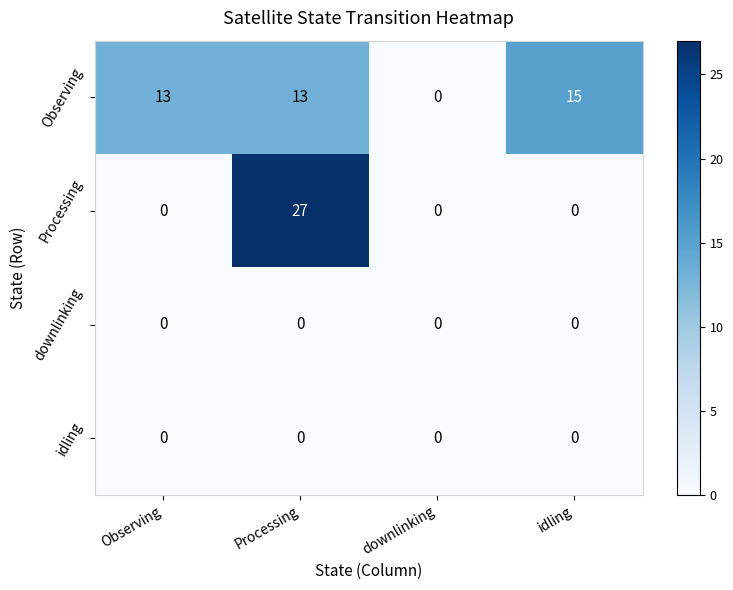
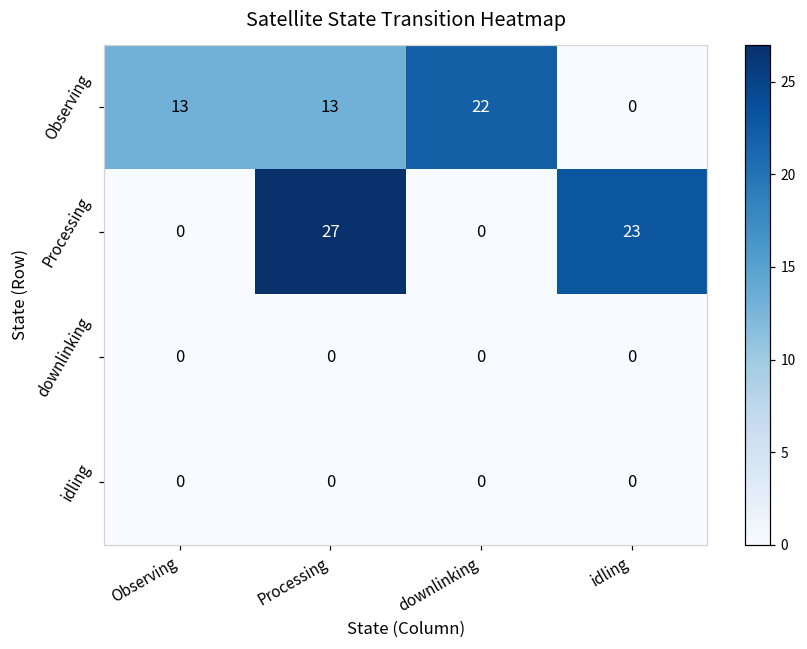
  {
    "Observing": {
      "Observing": 13,
      "Processing": 13,
-     "downlinking": 0,
-     "idling": 15
+     "downlinking": 22,
+     "idling": 0
    },
    "Processing": {
      "Observing": 0,
      "Processing": 27,
      "downlinking": 0,
-     "idling": 0
+     "idling": 23
    },
    "downlinking": {
      "Observing": 0,
      "Processing": 0,
      "downlinking": 0,
      "idling": 0
    },
    "idling": {
      "Observing": 0,
      "Processing": 0,
      "downlinking": 0,
      "idling": 0
    }
  }
